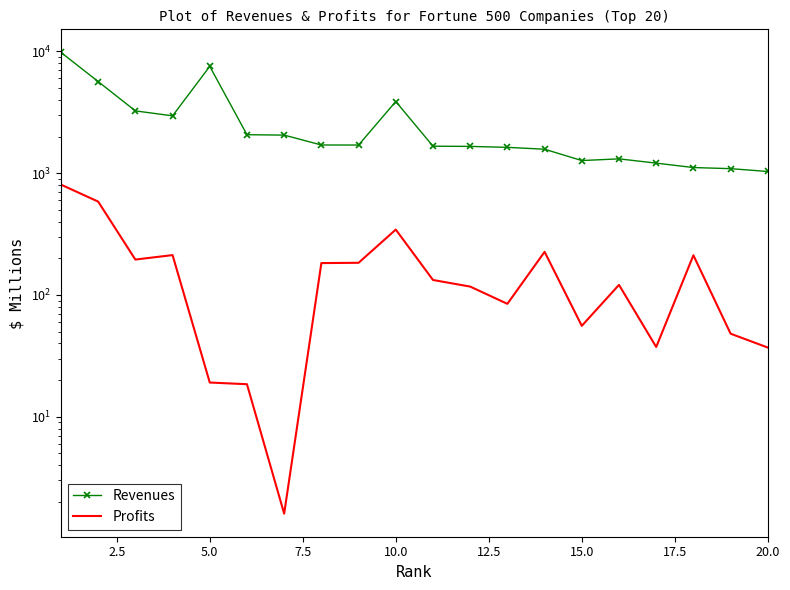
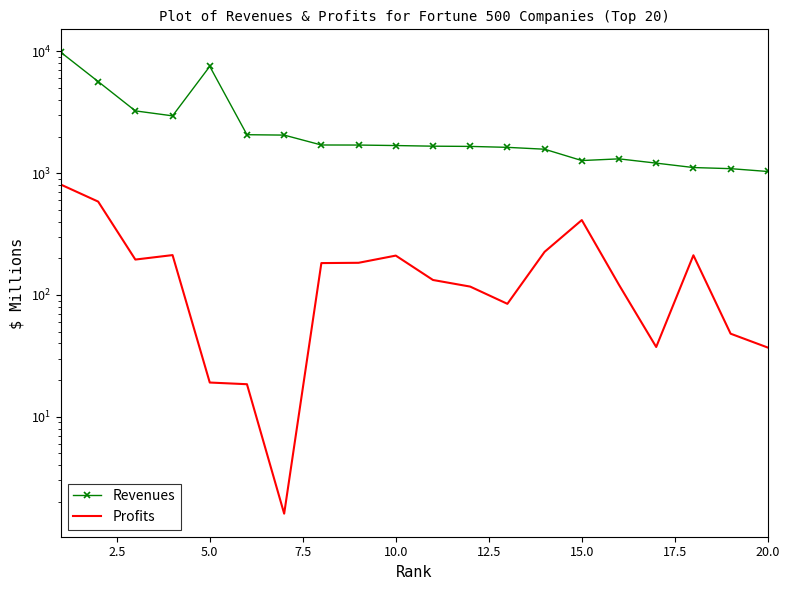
  {
    "Revenues": {
      "5.0": 8000,
-     "10.0": 3900,
+     "10.0": 1700,
      "15.0": 1300,
      "20.0": 1000
    },
    "Profits": {
      "5.0": 19,
-     "10.0": 340,
-     "15.0": 60,
+     "10.0": 210,
+     "15.0": 410,
      "20.0": 37
    }
  }
